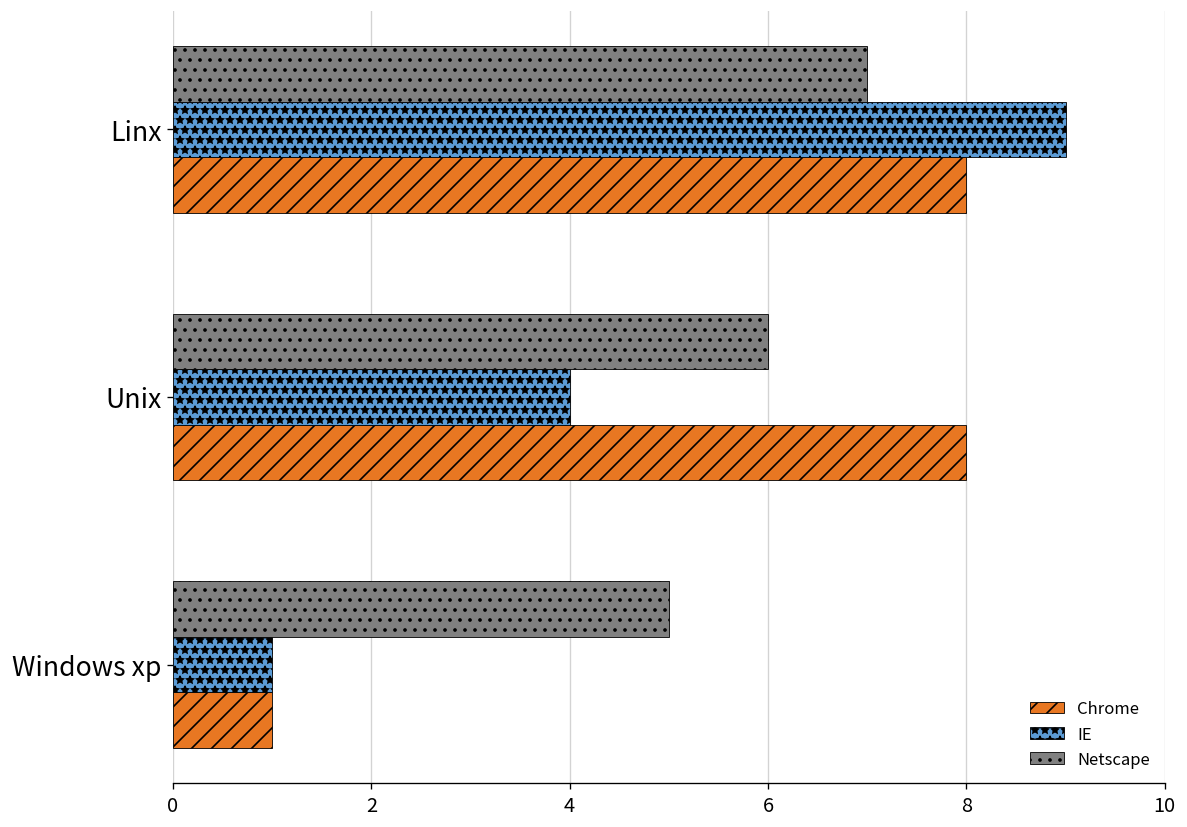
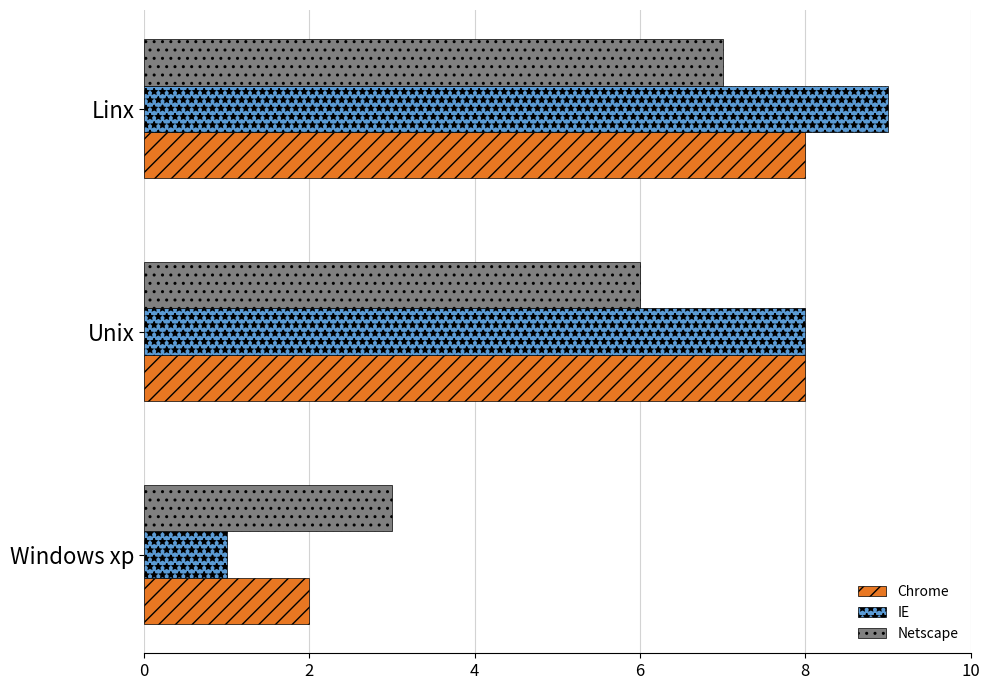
  {
    "Chrome": {
      "Linx": 8,
      "Unix": 8,
-     "Windows xp": 1
+     "Windows xp": 2
    },
    "IE": {
      "Linx": 9,
-     "Unix": 4,
+     "Unix": 8,
      "Windows xp": 1
    },
    "Netscape": {
      "Linx": 7,
      "Unix": 6,
-     "Windows xp": 5
+     "Windows xp": 3
    }
  }
